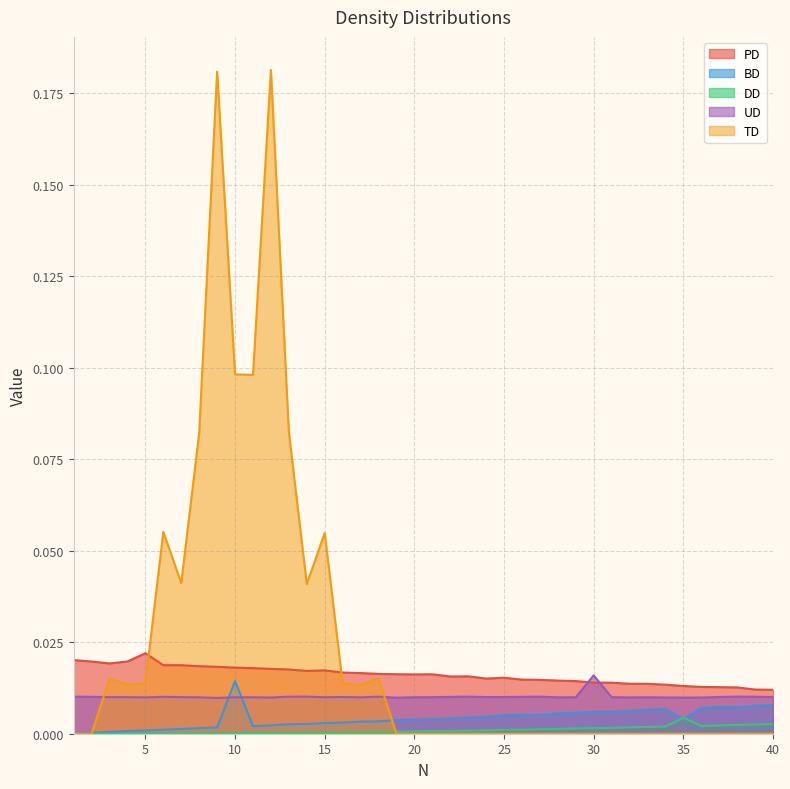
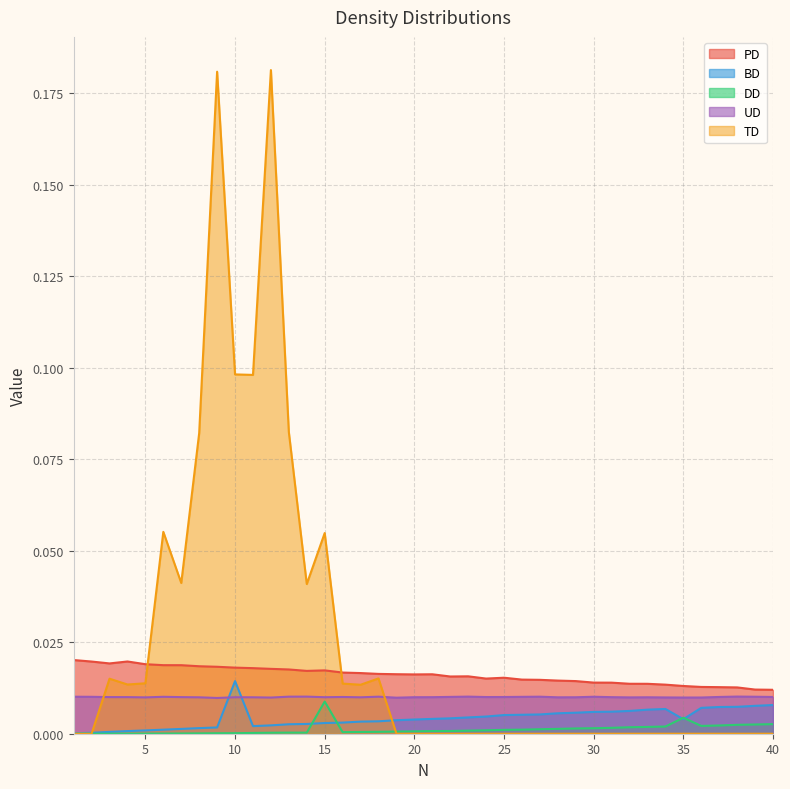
  {
    "PD": {
-     "5": 0.022,
+     "5": 0.019,
      "10": 0.018,
      "15": 0.017,
      "20": 0.016,
      "25": 0.015,
      "30": 0.014,
      "35": 0.013,
      "40": 0.012
    },
    "BD": {
      "5": 0.001,
      "10": 0.014,
      "15": 0.003,
      "20": 0.004,
      "25": 0.005,
      "30": 0.006,
      "40": 0.008
    },
    "DD": {
      "5": 0.000,
      "10": 0.000,
-     "15": 0.000,
+     "15": 0.009,
      "25": 0.001,
      "30": 0.002,
      "40": 0.003
    },
    "UD": {
      "5": 0.010,
      "10": 0.010,
      "15": 0.010,
      "20": 0.010,
      "25": 0.010,
-     "30": 0.016,
+     "30": 0.010,
      "35": 0.010,
      "40": 0.010
    },
    "TD": {
      "5": 0.014,
      "10": 0.098,
      "15": 0.055,
      "25": 0.000,
      "30": 0.000,
      "35": 0.000,
      "40": 0.000
    }
  }
